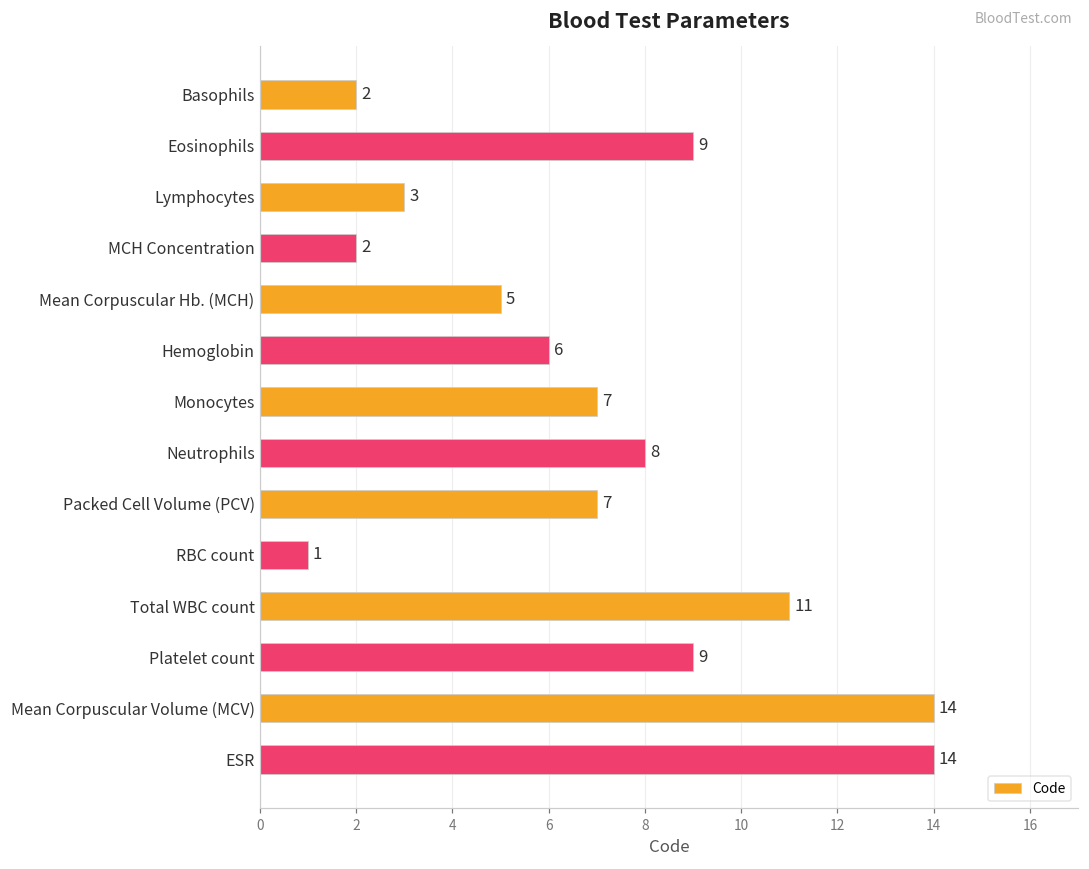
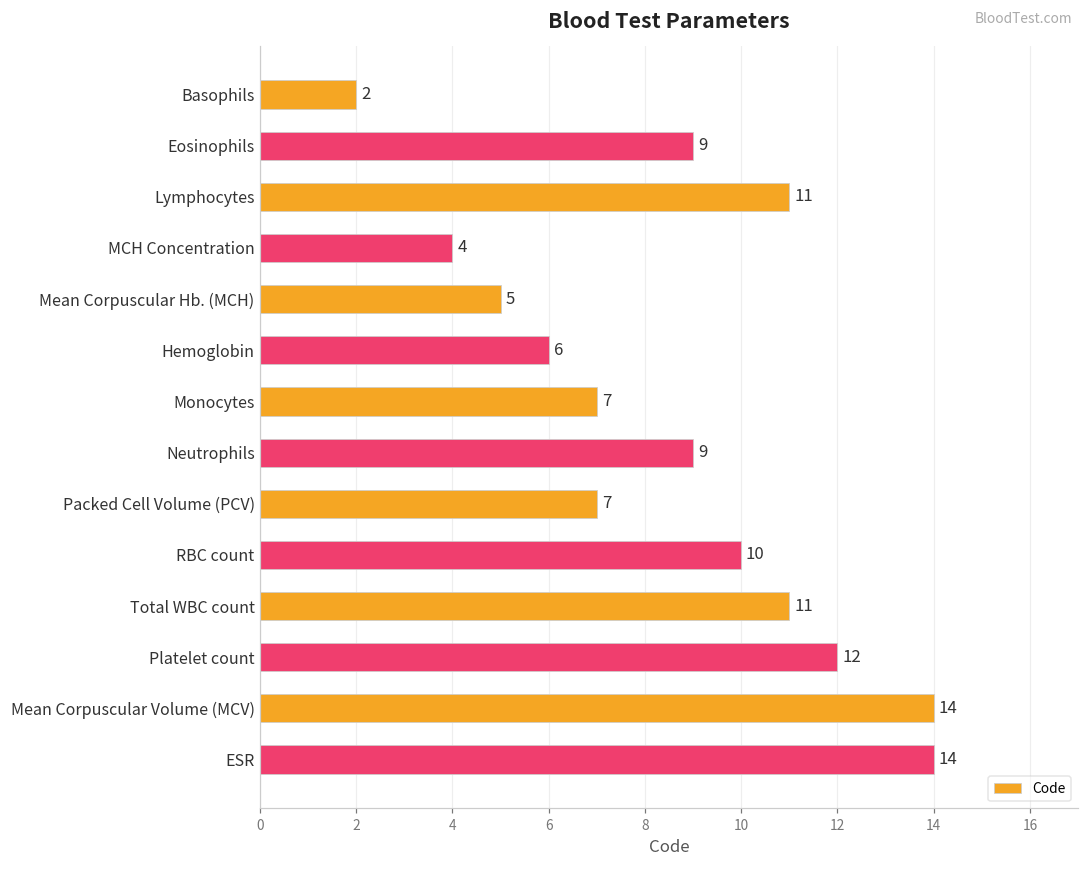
  {
    "Basophils": 2,
    "Eosinophils": 9,
-   "Lymphocytes": 3,
-   "MCH Concentration": 2,
+   "Lymphocytes": 11,
+   "MCH Concentration": 4,
    "Mean Corpuscular Hb. (MCH)": 5,
    "Hemoglobin": 6,
    "Monocytes": 7,
-   "Neutrophils": 8,
+   "Neutrophils": 9,
    "Packed Cell Volume (PCV)": 7,
-   "RBC count": 1,
+   "RBC count": 10,
    "Total WBC count": 11,
-   "Platelet count": 9,
+   "Platelet count": 12,
    "Mean Corpuscular Volume (MCV)": 14,
    "ESR": 14
  }
